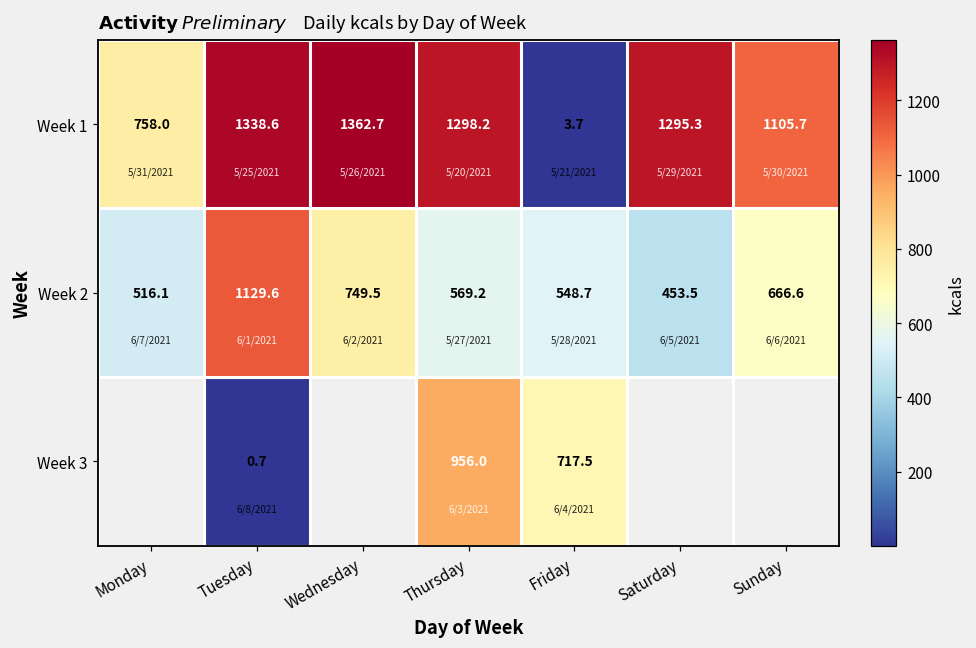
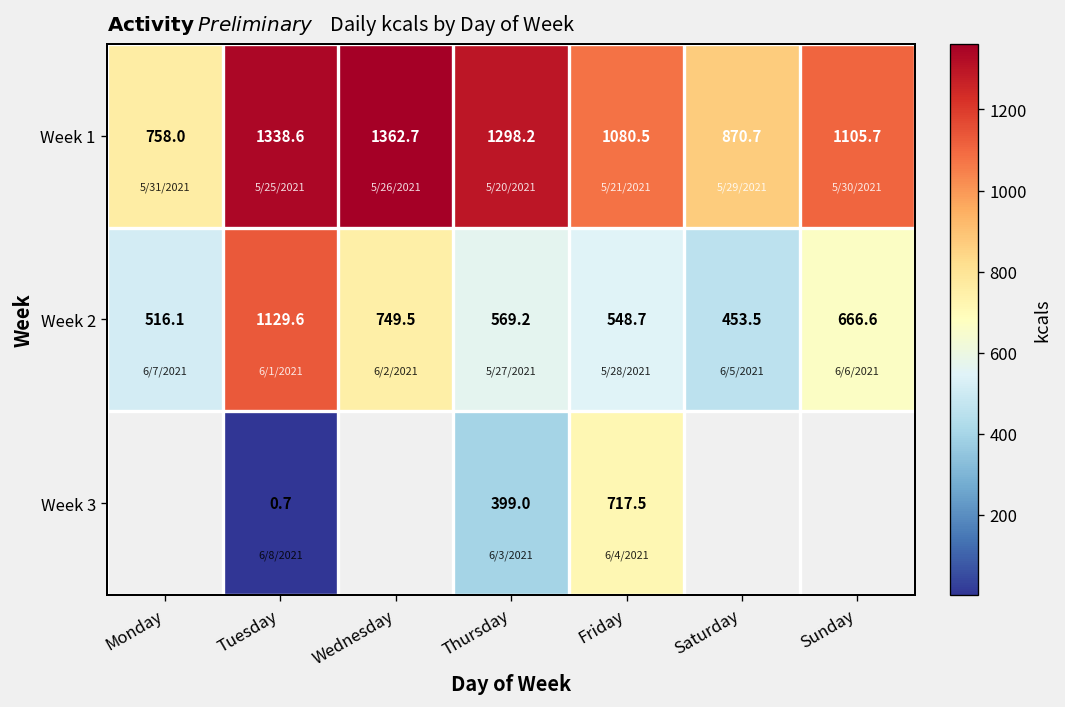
  {
    "Week 1": {
-     "Friday": 3.7,
-     "Saturday": 1295.3
+     "Friday": 1080.5,
+     "Saturday": 870.7
    },
    "Week 3": {
-     "Thursday": 956.0
+     "Thursday": 399.0
    }
  }
